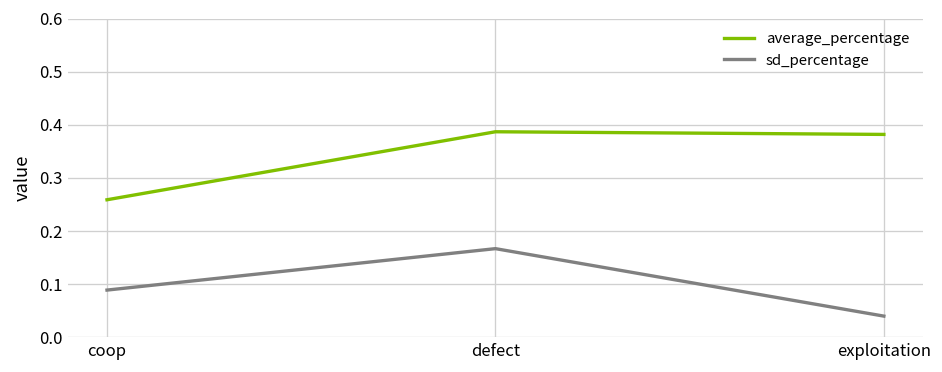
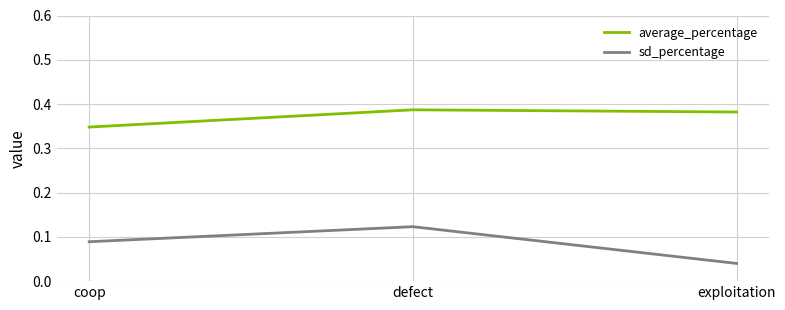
  {
    "average_percentage": {
-     "coop": 0.26,
+     "coop": 0.35,
      "defect": 0.39,
      "exploitation": 0.38
    },
    "sd_percentage": {
      "coop": 0.09,
-     "defect": 0.17,
+     "defect": 0.12,
      "exploitation": 0.04
    }
  }
